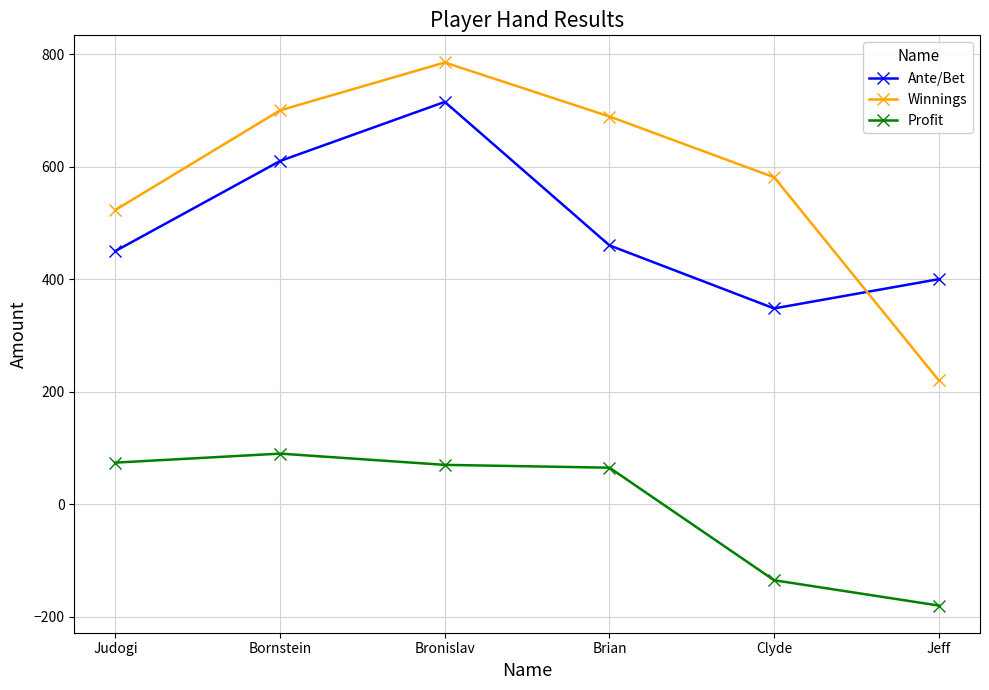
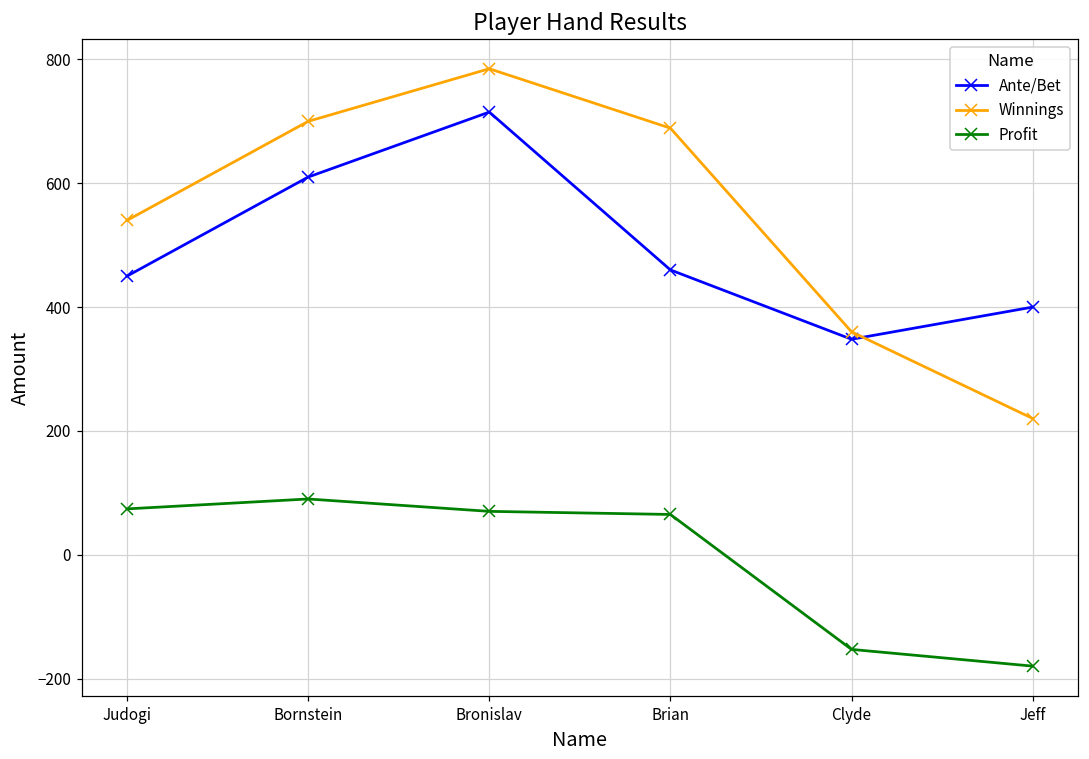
  {
    "Ante/Bet": {
      "Judogi": 450,
      "Bornstein": 610,
      "Bronislav": 720,
      "Brian": 460,
      "Clyde": 350,
      "Jeff": 400
    },
    "Winnings": {
-     "Judogi": 520,
+     "Judogi": 540,
      "Bornstein": 700,
      "Bronislav": 790,
      "Brian": 690,
-     "Clyde": 580,
+     "Clyde": 360,
      "Jeff": 220
    },
    "Profit": {
      "Judogi": 70,
      "Bornstein": 90,
      "Bronislav": 70,
      "Brian": 70,
-     "Clyde": -140,
+     "Clyde": -150,
      "Jeff": -180
    }
  }
